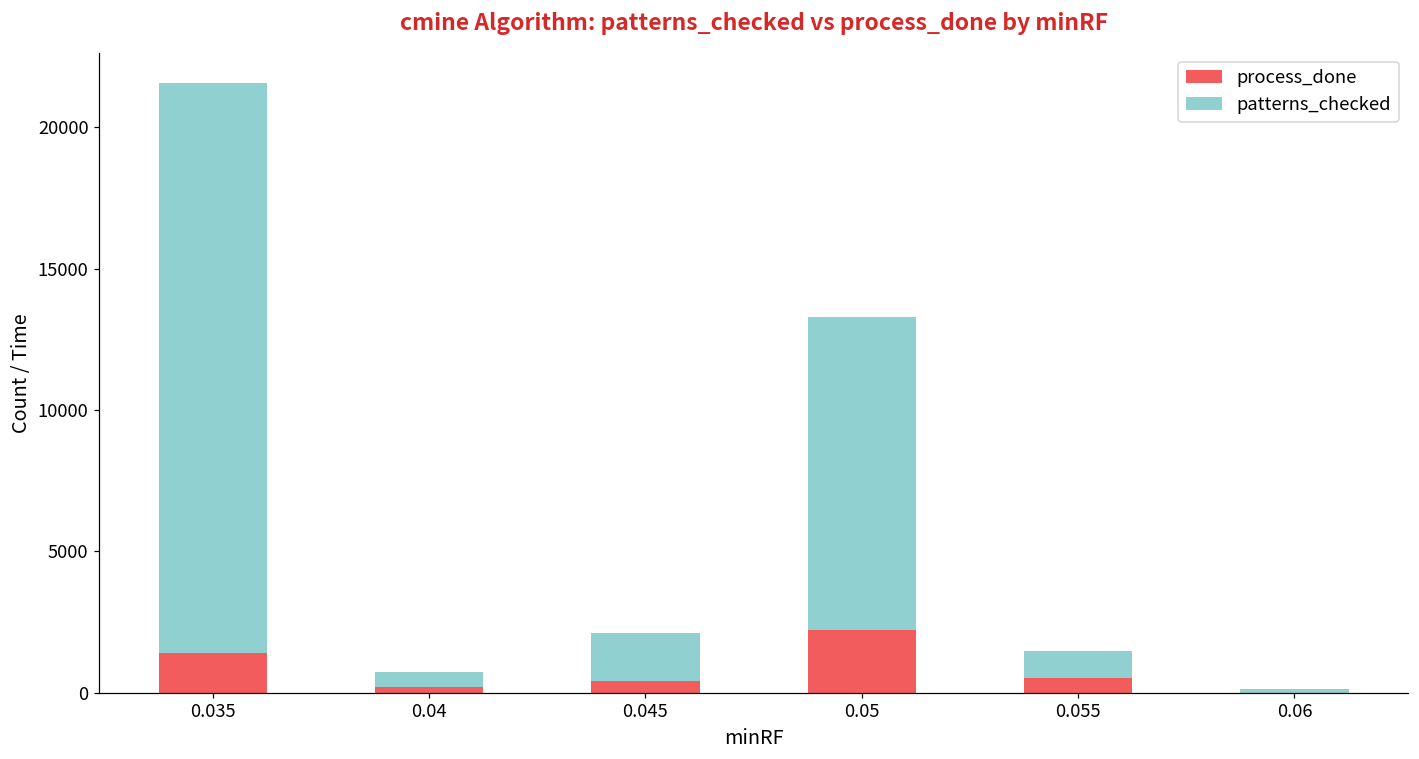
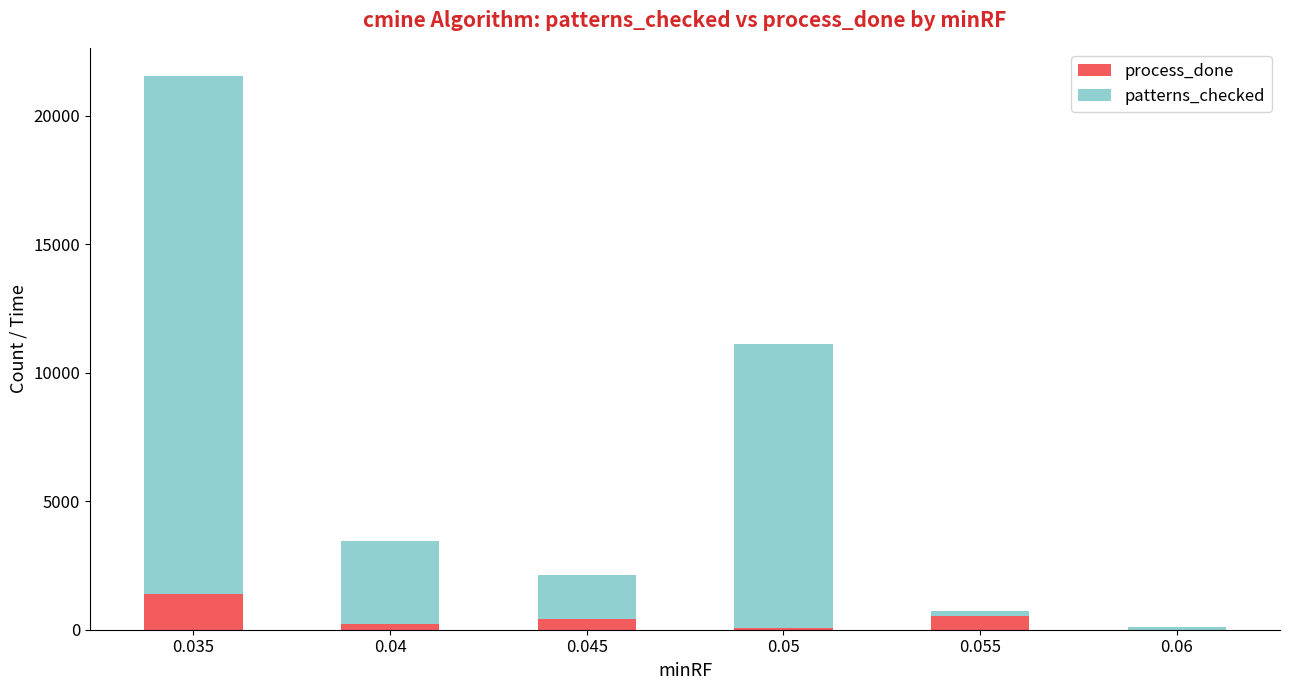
  {
    "process_done": {
      "0.035": 1400,
      "0.04": 200,
      "0.045": 400,
-     "0.05": 2200,
+     "0.05": 100,
      "0.055": 500
    },
    "patterns_checked": {
      "0.035": 20200,
-     "0.04": 500,
+     "0.04": 3300,
      "0.045": 1700,
      "0.05": 11100,
-     "0.055": 900,
+     "0.055": 200,
      "0.06": 100
    }
  }
